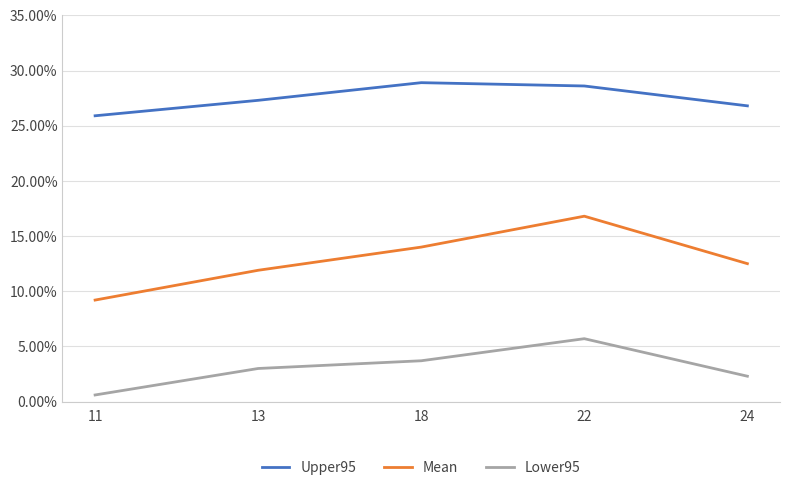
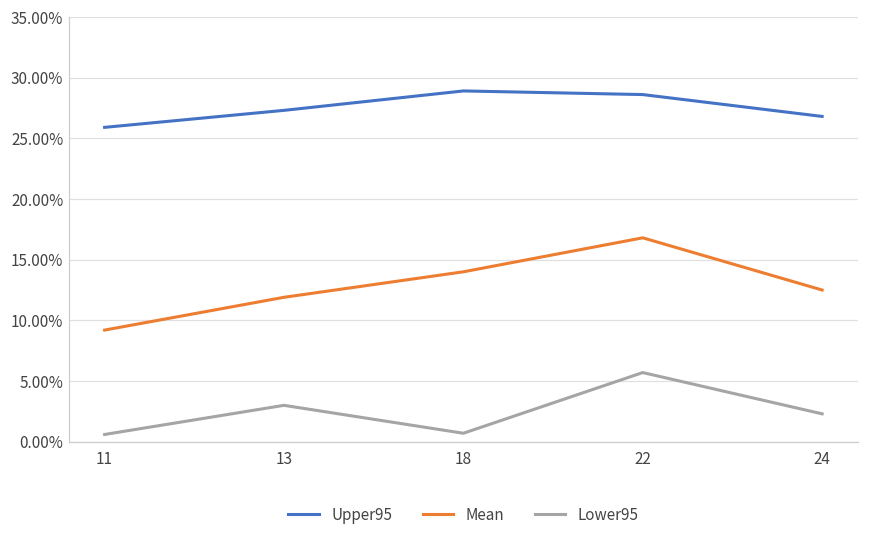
  {
    "Upper95": {
      "11": "25.9%",
      "13": "27.3%",
      "18": "28.9%",
      "22": "28.6%",
      "24": "26.8%"
    },
    "Mean": {
      "11": "9.2%",
      "13": "11.9%",
      "18": "14.0%",
      "22": "16.8%",
      "24": "12.5%"
    },
    "Lower95": {
      "11": "0.6%",
      "13": "3.0%",
-     "18": "3.7%",
+     "18": "0.7%",
      "22": "5.7%",
      "24": "2.3%"
    }
  }
